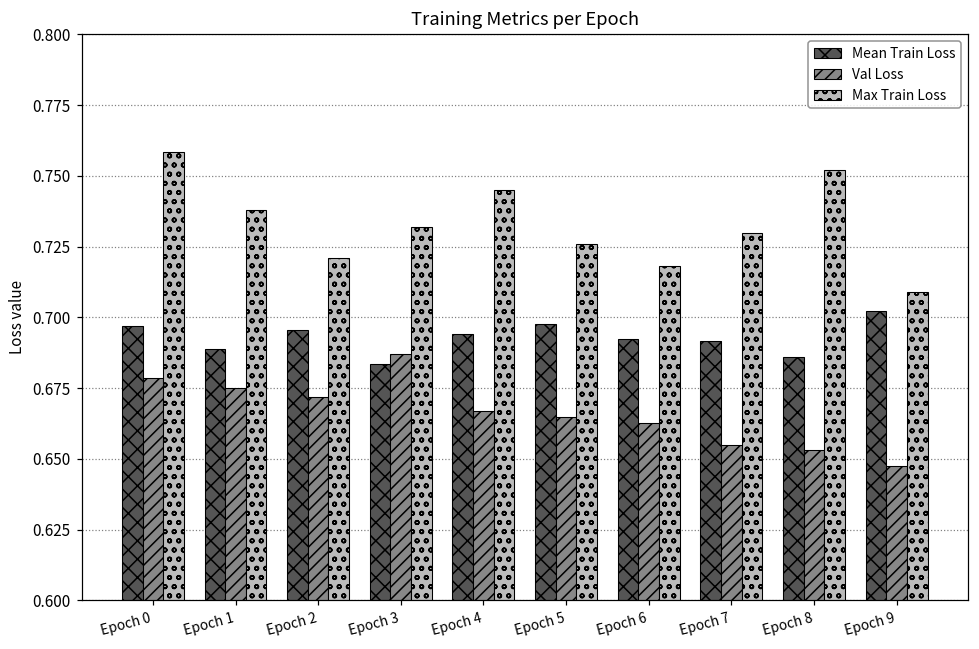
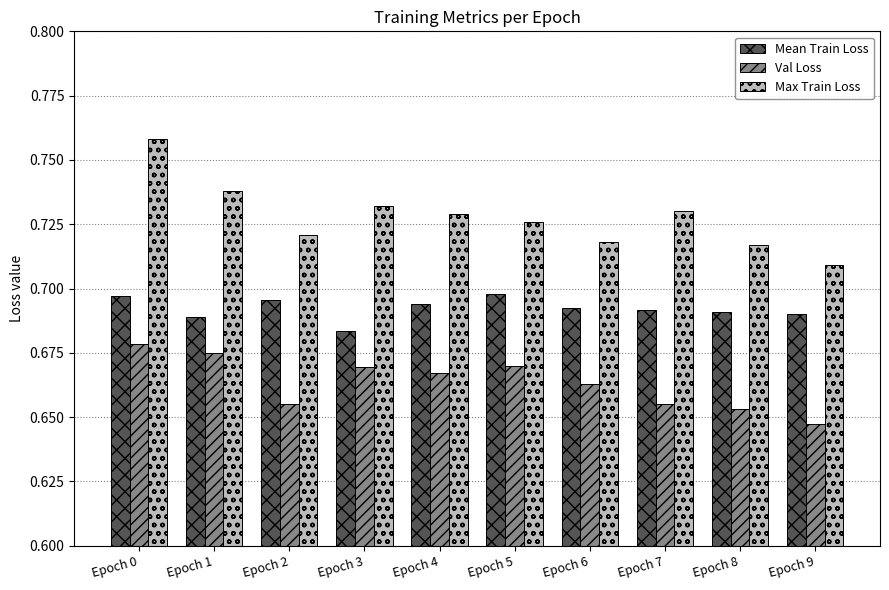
  {
    "Mean Train Loss": {
      "Epoch 0": 0.697,
      "Epoch 1": 0.689,
      "Epoch 2": 0.696,
      "Epoch 3": 0.683,
      "Epoch 4": 0.694,
      "Epoch 5": 0.698,
      "Epoch 6": 0.693,
      "Epoch 7": 0.692,
-     "Epoch 8": 0.686,
-     "Epoch 9": 0.702
+     "Epoch 8": 0.691,
+     "Epoch 9": 0.690
    },
    "Val Loss": {
      "Epoch 0": 0.679,
      "Epoch 1": 0.675,
-     "Epoch 2": 0.672,
-     "Epoch 3": 0.687,
+     "Epoch 2": 0.655,
+     "Epoch 3": 0.670,
      "Epoch 4": 0.667,
-     "Epoch 5": 0.665,
+     "Epoch 5": 0.670,
      "Epoch 6": 0.663,
      "Epoch 7": 0.655,
      "Epoch 8": 0.653,
      "Epoch 9": 0.647
    },
    "Max Train Loss": {
      "Epoch 0": 0.758,
      "Epoch 1": 0.738,
      "Epoch 2": 0.721,
      "Epoch 3": 0.732,
-     "Epoch 4": 0.745,
+     "Epoch 4": 0.729,
      "Epoch 5": 0.726,
      "Epoch 6": 0.718,
      "Epoch 7": 0.730,
-     "Epoch 8": 0.752,
+     "Epoch 8": 0.717,
      "Epoch 9": 0.709
    }
  }
